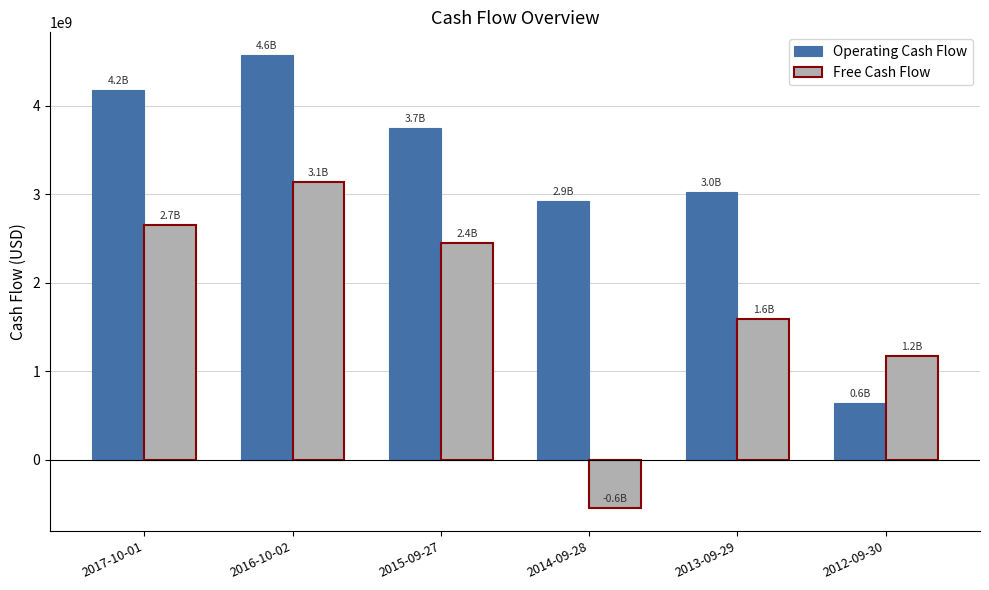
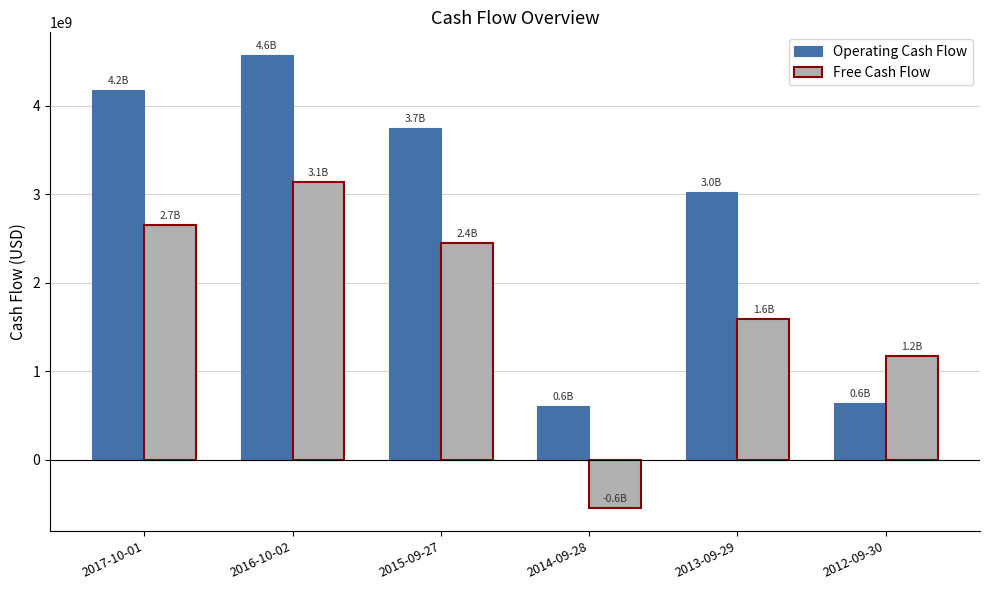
  {
    "Operating Cash Flow": {
      "2017-10-01": "4.2B",
      "2016-10-02": "4.6B",
      "2015-09-27": "3.7B",
-     "2014-09-28": "2.9B",
+     "2014-09-28": "0.6B",
      "2013-09-29": "3.0B",
      "2012-09-30": "0.6B"
    },
    "Free Cash Flow": {
      "2017-10-01": "2.7B",
      "2016-10-02": "3.1B",
      "2015-09-27": "2.4B",
      "2014-09-28": "-0.6B",
      "2013-09-29": "1.6B",
      "2012-09-30": "1.2B"
    }
  }
